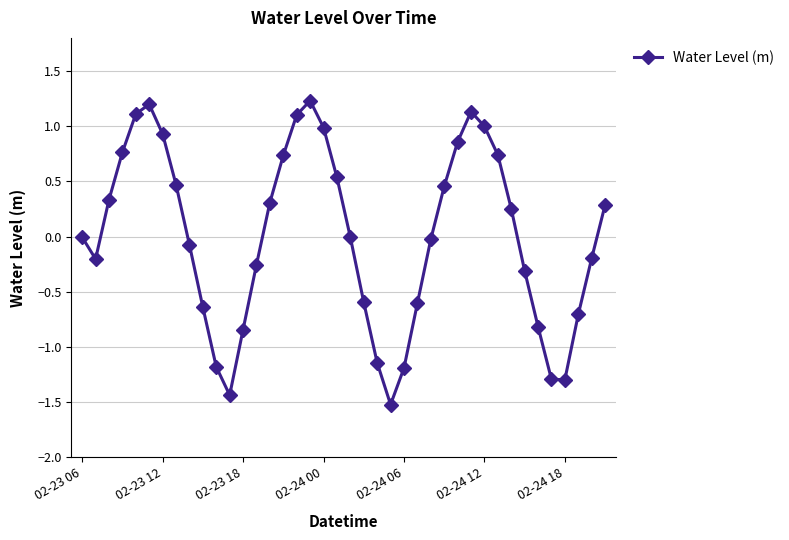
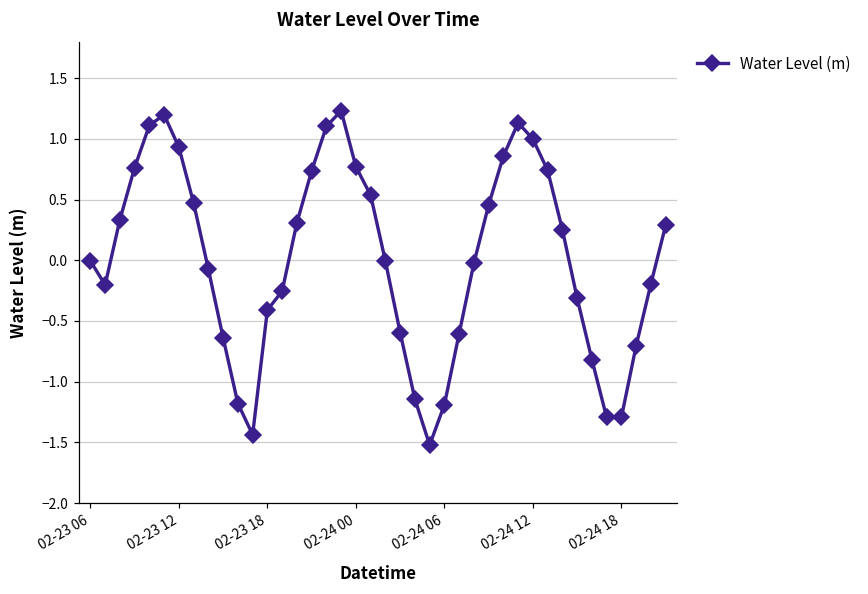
  {
    "02-23 06": -0.01,
    "02-23 12": 0.93,
-   "02-23 18": -0.84,
-   "02-24 00": 0.99,
+   "02-23 18": -0.41,
+   "02-24 00": 0.77,
    "02-24 06": -1.19,
    "02-24 12": 1.00,
    "02-24 18": -1.29
  }
